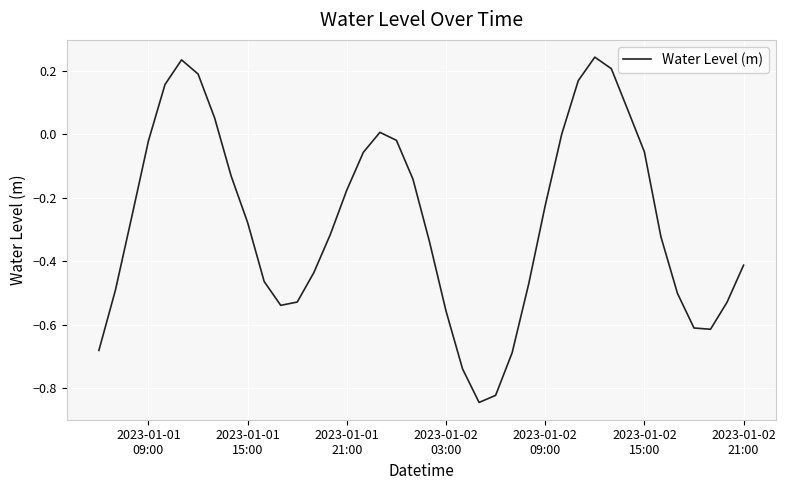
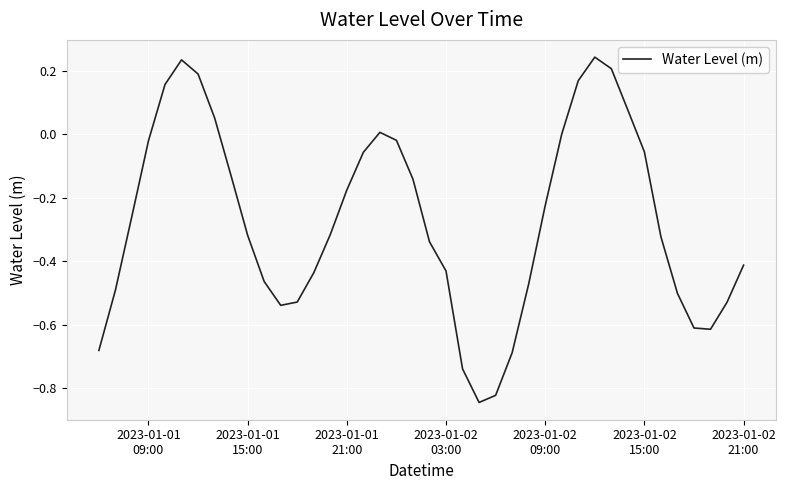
  {
    "2023-01-01 09:00": -0.02,
-   "2023-01-01 15:00": -0.28,
+   "2023-01-01 15:00": -0.32,
    "2023-01-01 21:00": -0.18,
-   "2023-01-02 03:00": -0.56,
+   "2023-01-02 03:00": -0.43,
    "2023-01-02 09:00": -0.22,
    "2023-01-02 15:00": -0.06,
    "2023-01-02 21:00": -0.41
  }
